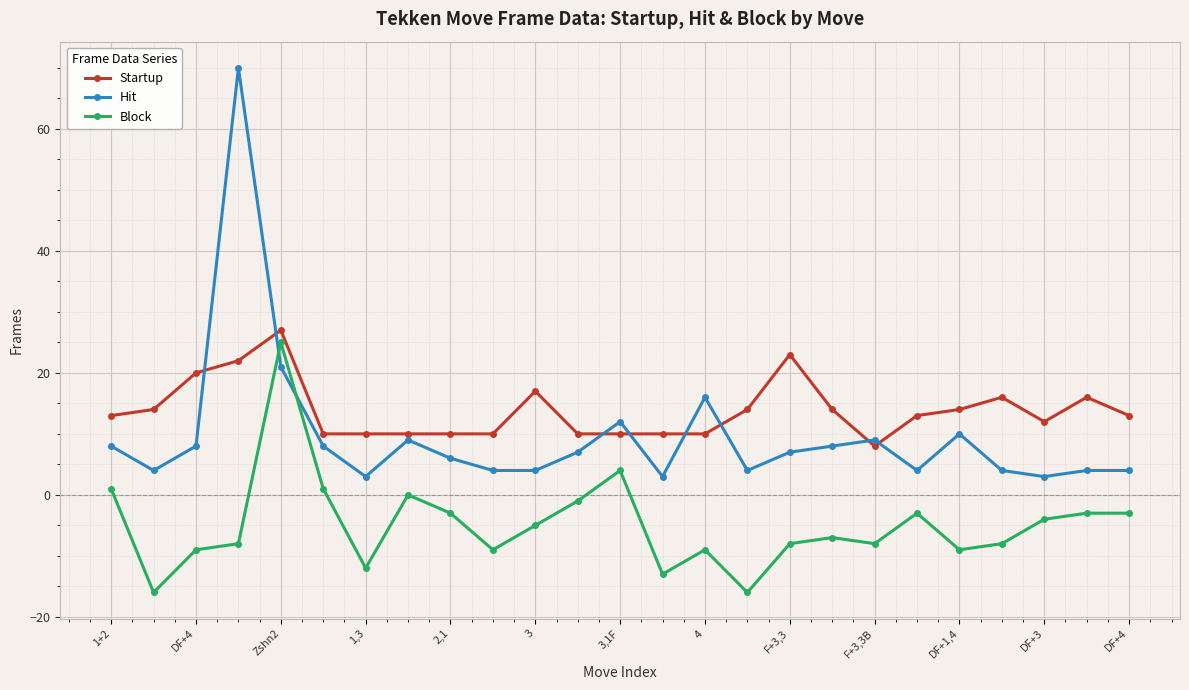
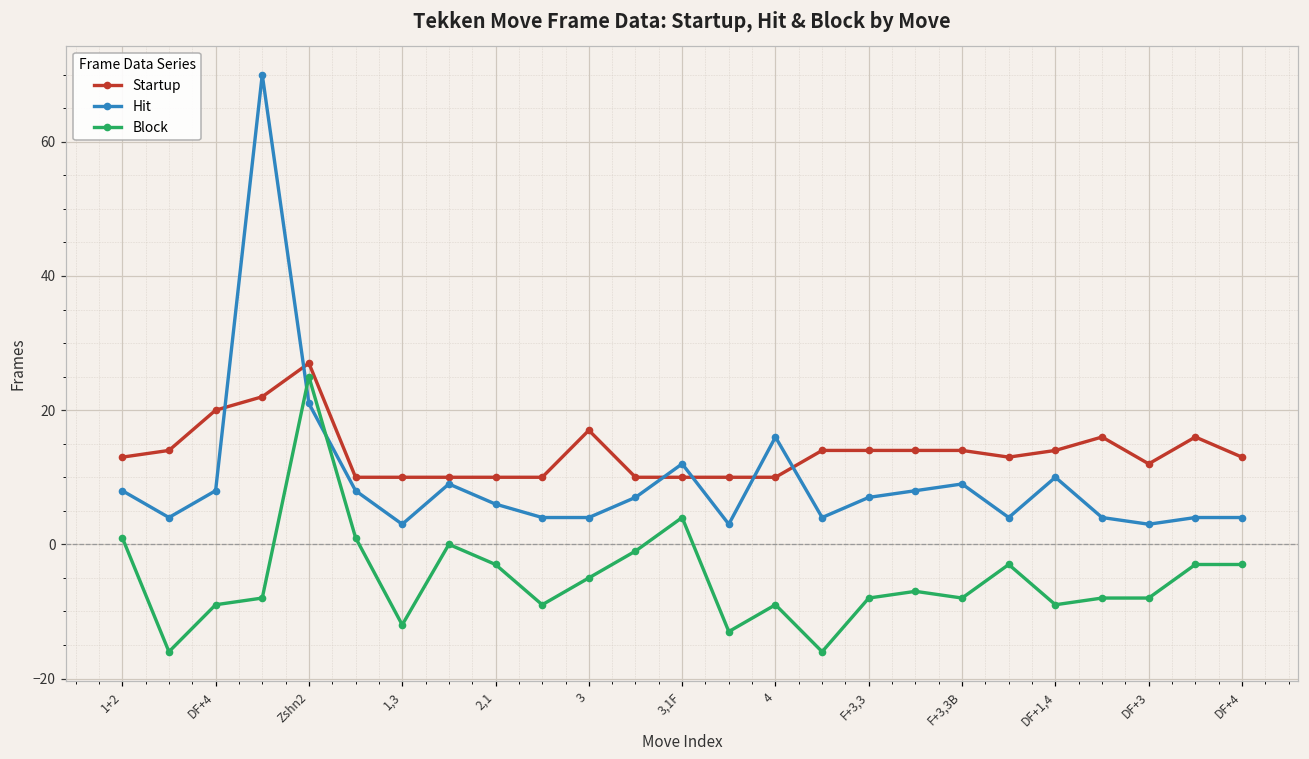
  {
    "Startup": {
      "1+2": 13,
      "Zshn2": 27,
      "1,3": 10,
      "2,1": 10,
      "3": 17,
      "3,1F": 10,
-     "F+3,3": 23,
-     "F+3,3B": 8,
+     "F+3,3": 14,
+     "F+3,3B": 14,
      "DF+1,4": 14,
      "DF+3": 12
    },
    "Hit": {
      "1+2": 8,
      "Zshn2": 21,
      "1,3": 3,
      "2,1": 6,
      "3": 4,
      "3,1F": 12,
      "F+3,3": 7,
      "F+3,3B": 9,
      "DF+1,4": 10,
      "DF+3": 3
    },
    "Block": {
      "1+2": 1,
      "Zshn2": 25,
      "1,3": -12,
      "2,1": -3,
      "3": -5,
      "3,1F": 4,
      "F+3,3": -8,
      "F+3,3B": -8,
      "DF+1,4": -9,
-     "DF+3": -4
+     "DF+3": -8
    }
  }
